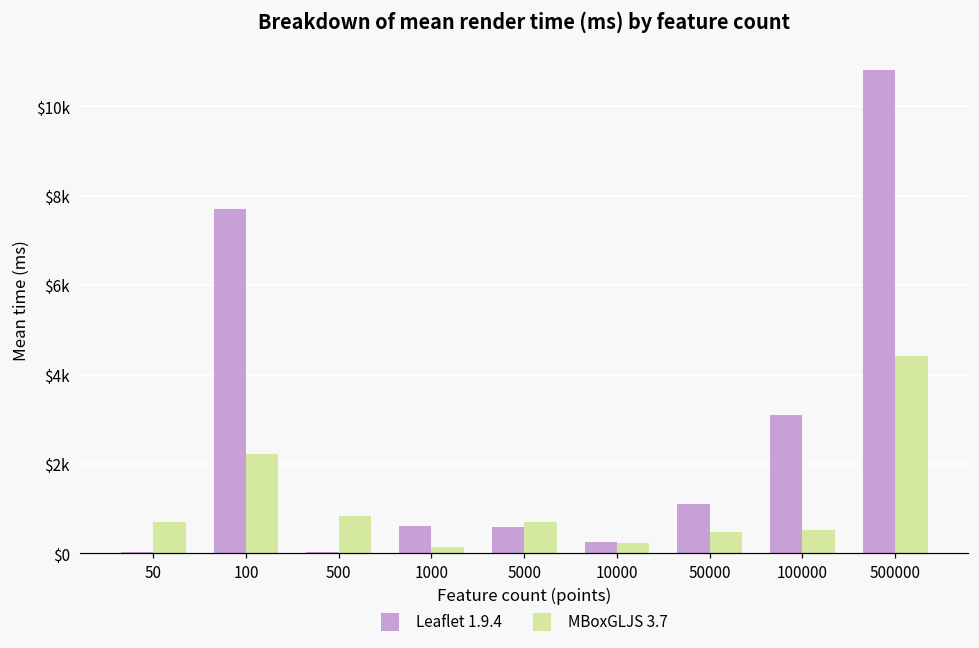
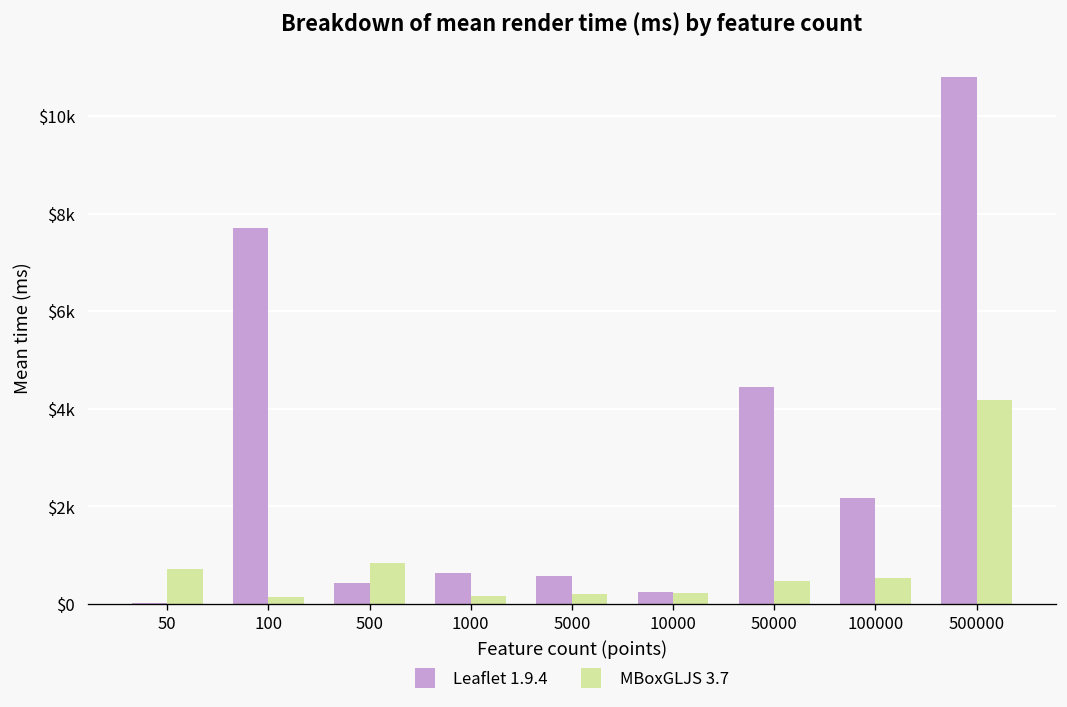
  {
    "Leaflet 1.9.4": {
      "100": "$7700",
-     "500": "$0",
+     "500": "$400",
      "1000": "$600",
      "5000": "$600",
      "10000": "$200",
-     "50000": "$1100",
-     "100000": "$3100",
+     "50000": "$4400",
+     "100000": "$2200",
      "500000": "$10800"
    },
    "MBoxGLJS 3.7": {
      "50": "$700",
-     "100": "$2200",
+     "100": "$100",
      "500": "$800",
      "1000": "$100",
-     "5000": "$700",
+     "5000": "$200",
      "10000": "$200",
      "50000": "$500",
      "100000": "$500",
-     "500000": "$4400"
+     "500000": "$4200"
    }
  }
